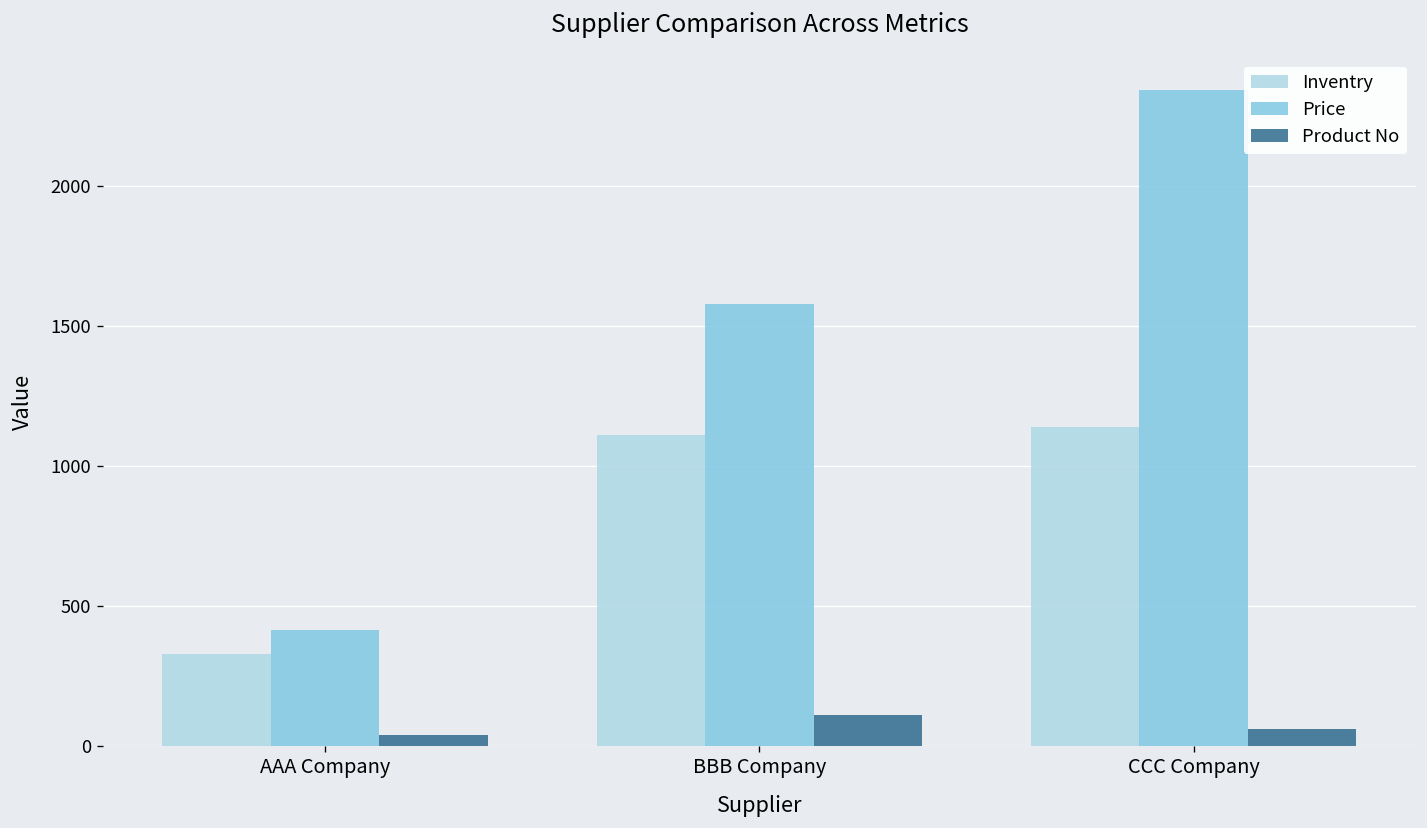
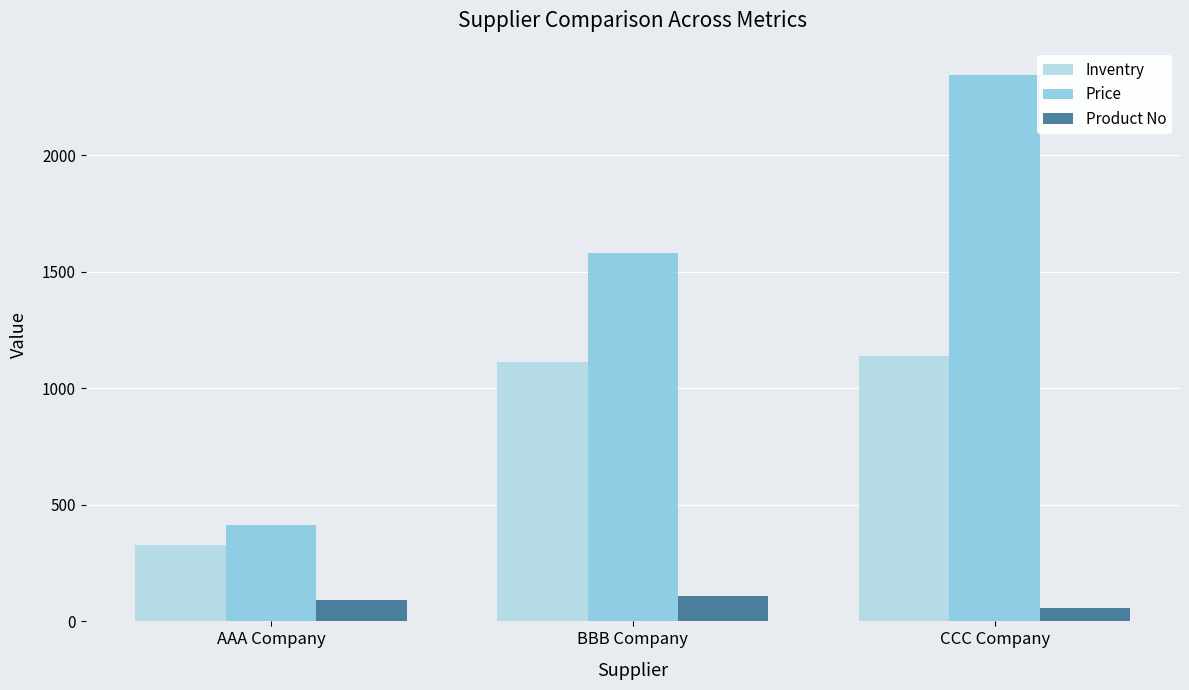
  {
    "Product No": {
-     "AAA Company": 40,
+     "AAA Company": 90,
      "BBB Company": 110,
      "CCC Company": 60
    }
  }
